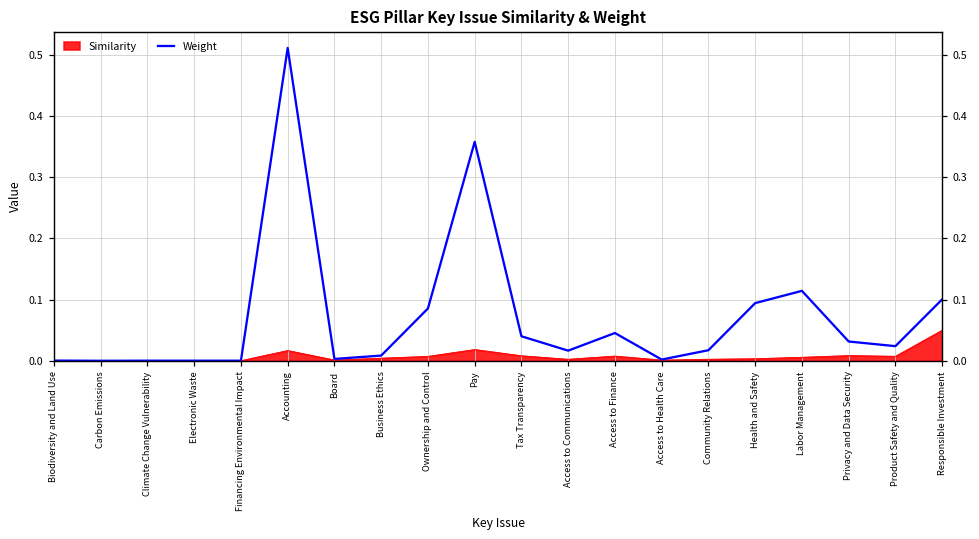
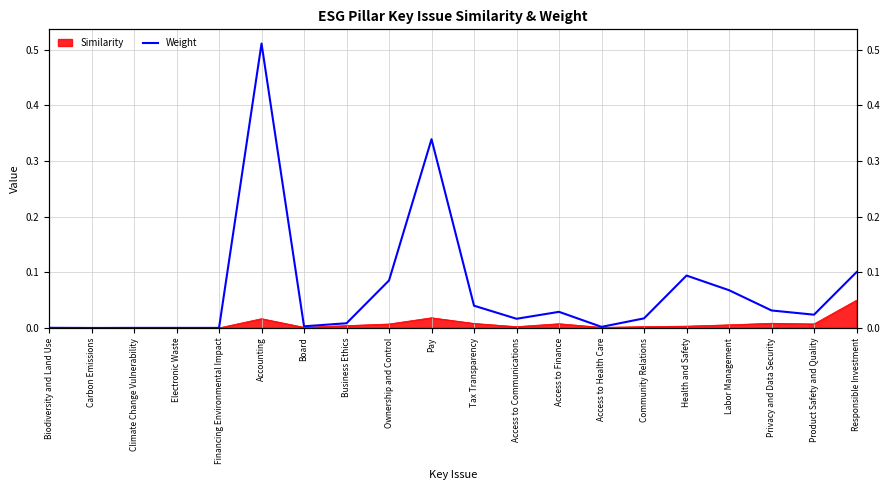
  {
    "Similarity": {
      "Accounting": 0.02,
      "Ownership and Control": 0.01,
      "Pay": 0.02,
      "Tax Transparency": 0.01,
      "Access to Communications": 0.00,
      "Access to Finance": 0.01,
      "Community Relations": 0.00,
      "Health and Safety": 0.00,
      "Labor Management": 0.01,
      "Privacy and Data Security": 0.01,
      "Product Safety and Quality": 0.01,
      "Responsible Investment": 0.05
    },
    "Weight": {
      "Accounting": 0.51,
      "Ownership and Control": 0.09,
-     "Pay": 0.36,
+     "Pay": 0.34,
      "Tax Transparency": 0.04,
      "Access to Communications": 0.02,
-     "Access to Finance": 0.05,
+     "Access to Finance": 0.03,
      "Community Relations": 0.02,
      "Health and Safety": 0.09,
-     "Labor Management": 0.11,
+     "Labor Management": 0.07,
      "Privacy and Data Security": 0.03,
      "Product Safety and Quality": 0.02,
      "Responsible Investment": 0.10
    }
  }
